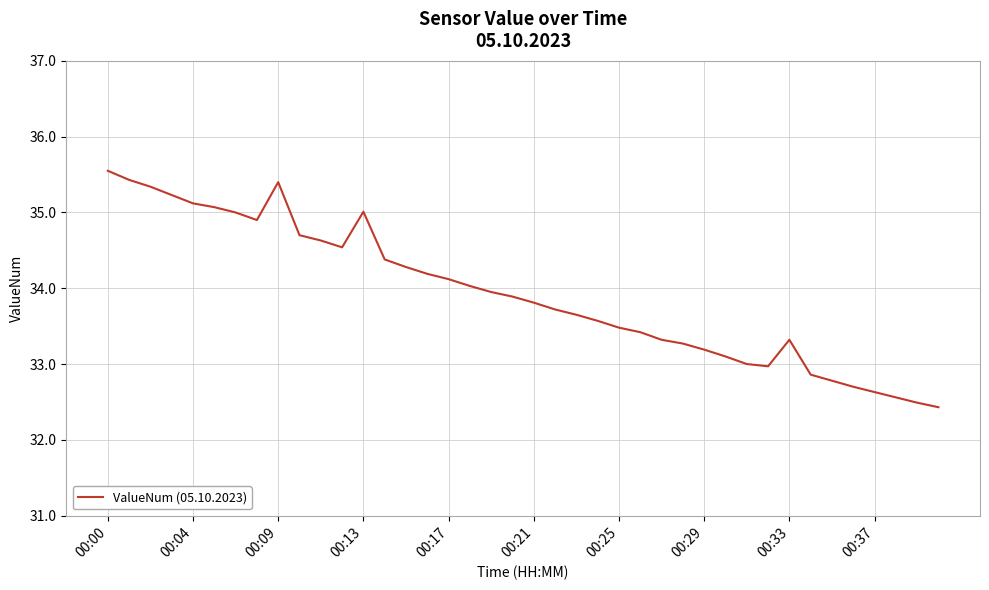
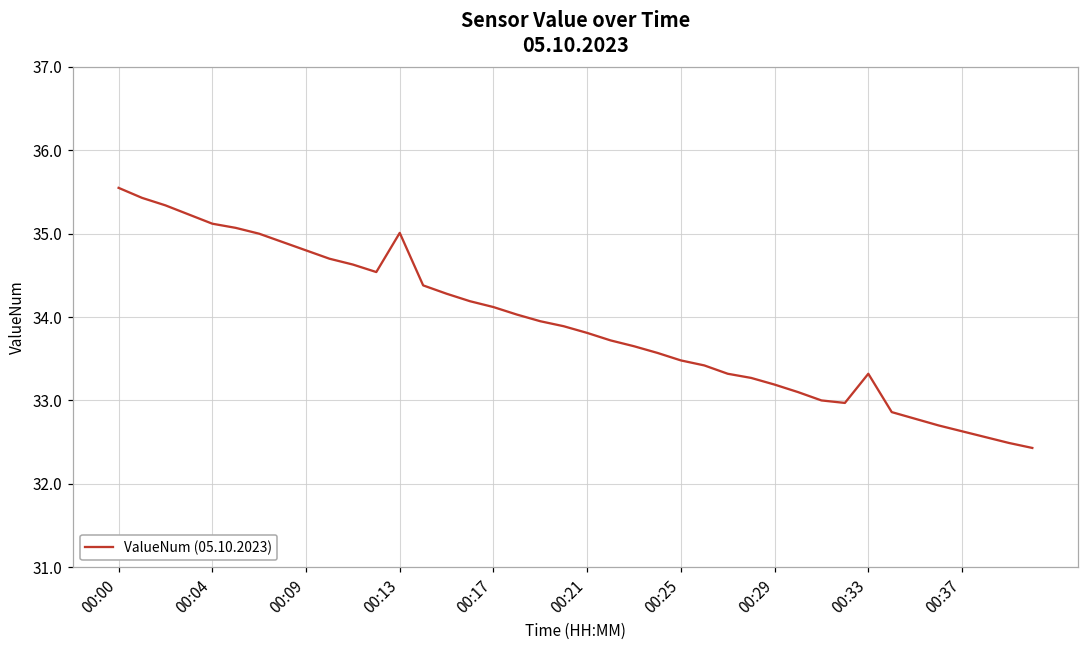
  {
    "00:00": 35.6,
    "00:04": 35.1,
-   "00:09": 35.4,
+   "00:09": 34.8,
    "00:13": 35.0,
    "00:17": 34.1,
    "00:21": 33.8,
    "00:25": 33.5,
    "00:29": 33.2,
    "00:33": 33.3,
    "00:37": 32.6
  }
